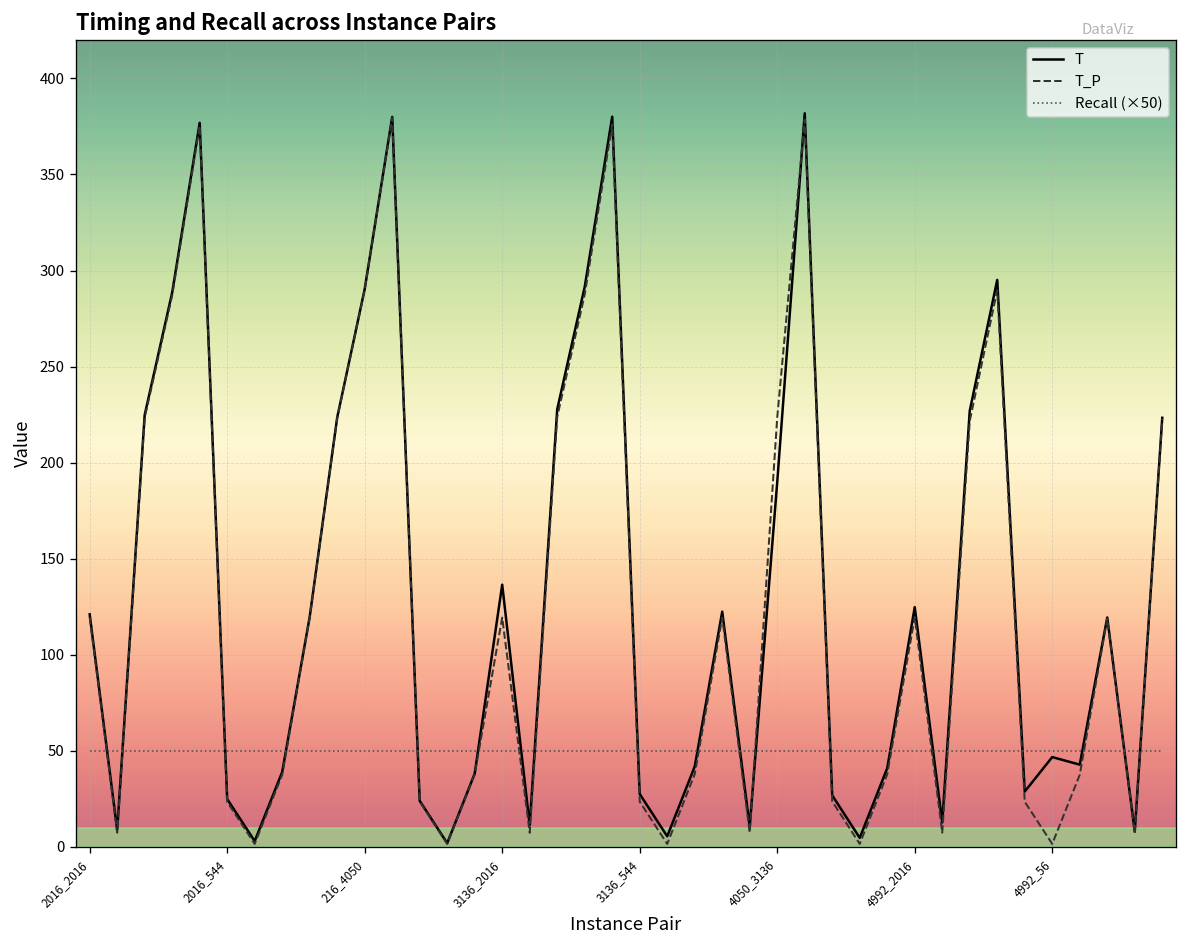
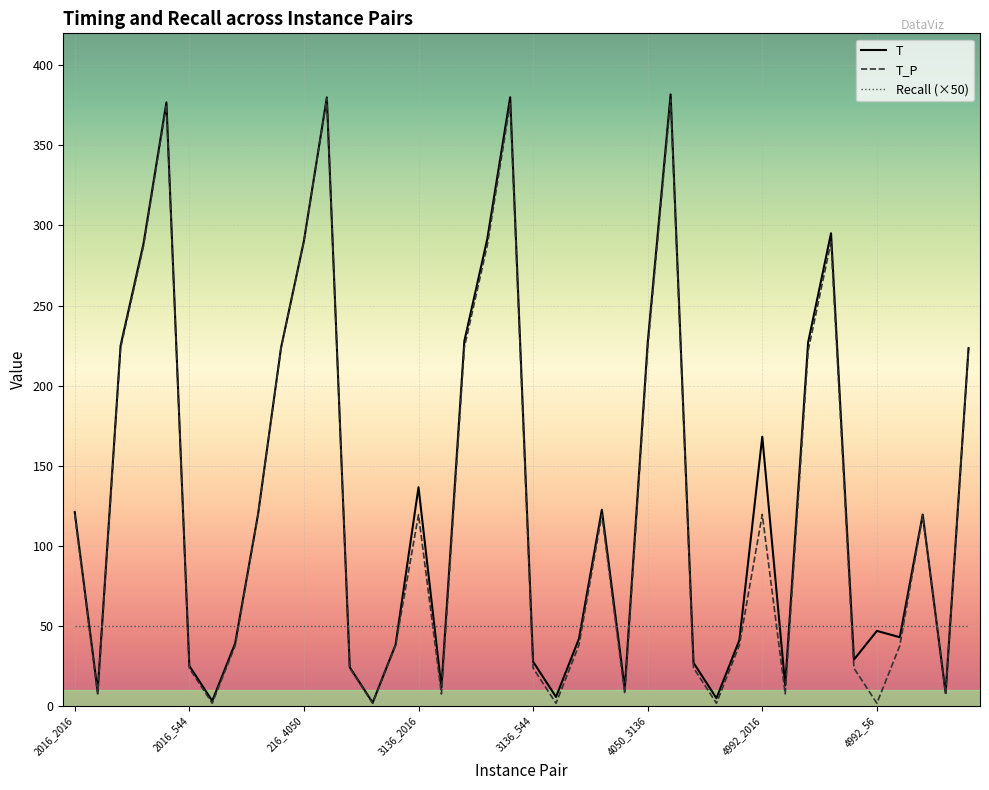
  {
    "T": {
      "3136_2016": 137,
      "3136_544": 28,
-     "4050_3136": 190,
-     "4992_2016": 125,
+     "4050_3136": 227,
+     "4992_2016": 168,
      "4992_56": 47
    }
  }
